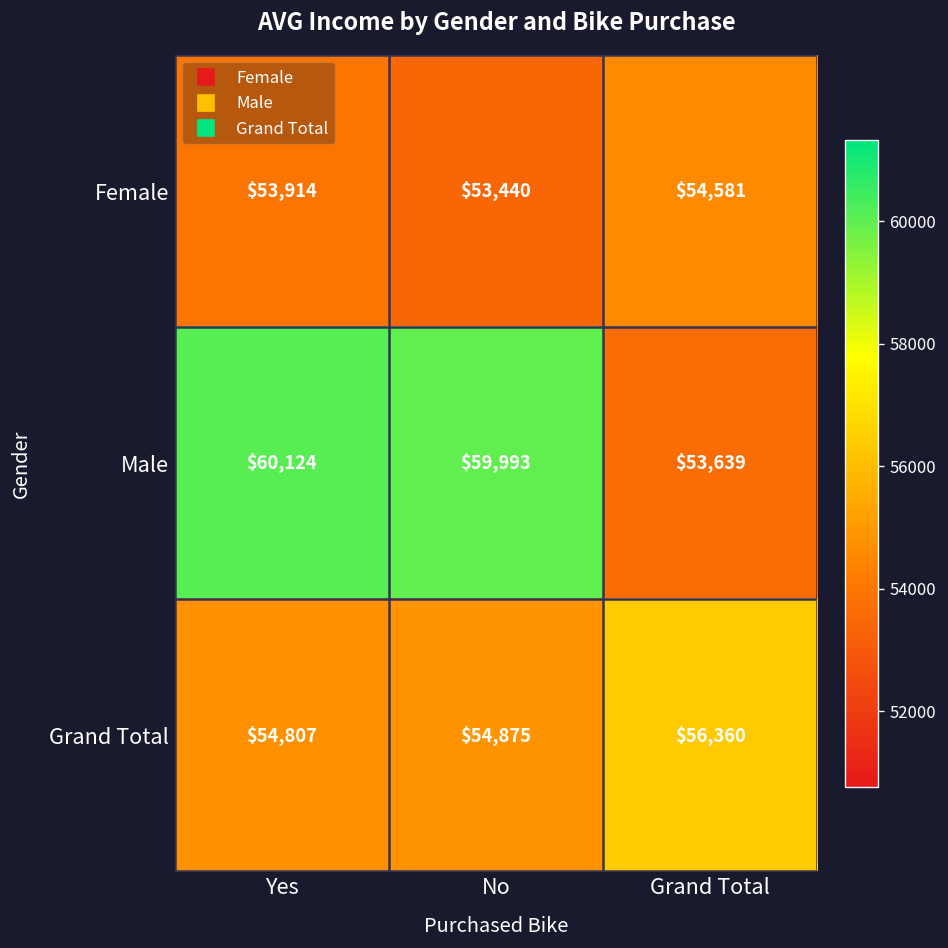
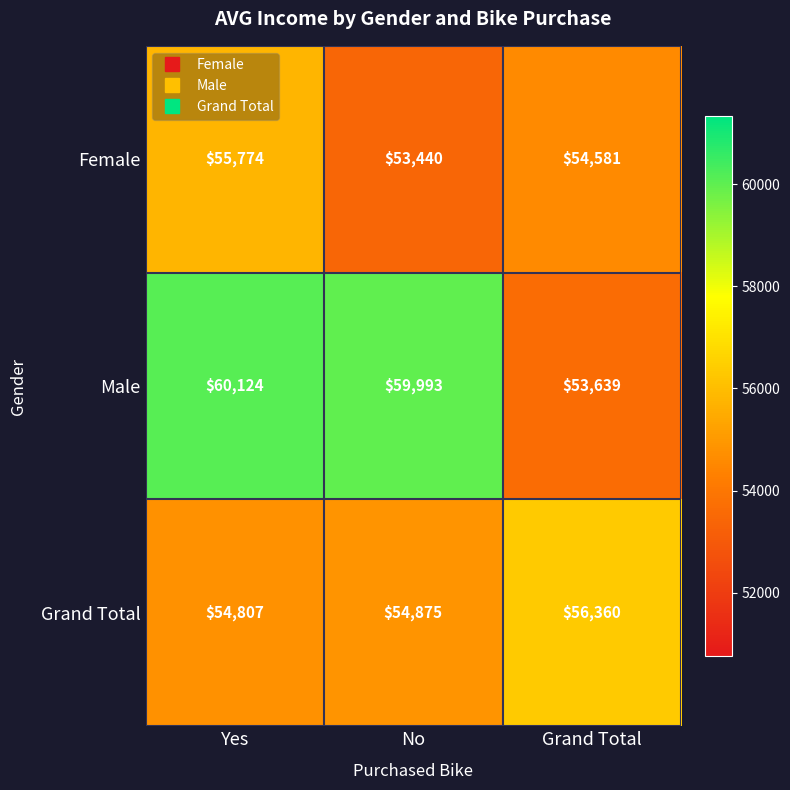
  {
    "Female": {
-     "Yes": "$53,914",
+     "Yes": "$55,774",
      "No": "$53,440",
      "Grand Total": "$54,581"
    },
    "Male": {
      "Yes": "$60,124",
      "No": "$59,993",
      "Grand Total": "$53,639"
    },
    "Grand Total": {
      "Yes": "$54,807",
      "No": "$54,875",
      "Grand Total": "$56,360"
    }
  }
